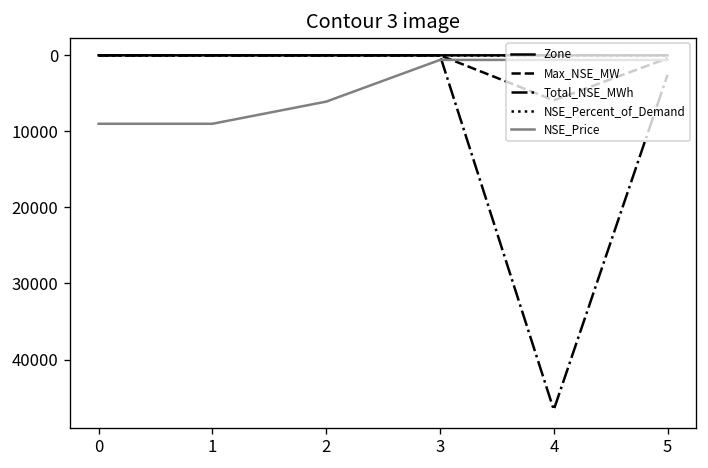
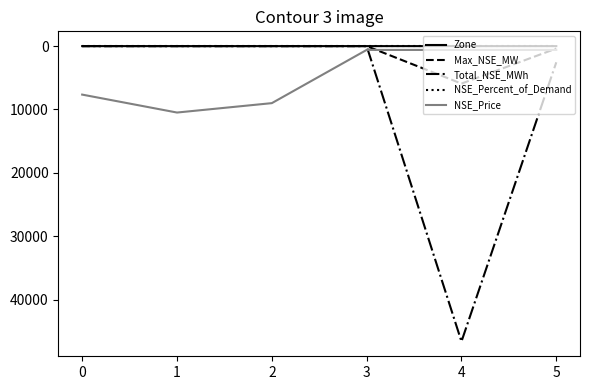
  {
    "NSE_Price": {
-     "0": 9000,
-     "1": 9000,
-     "2": 6000,
+     "0": 8000,
+     "1": 10000,
+     "2": 9000,
      "3": 1000
    }
  }
